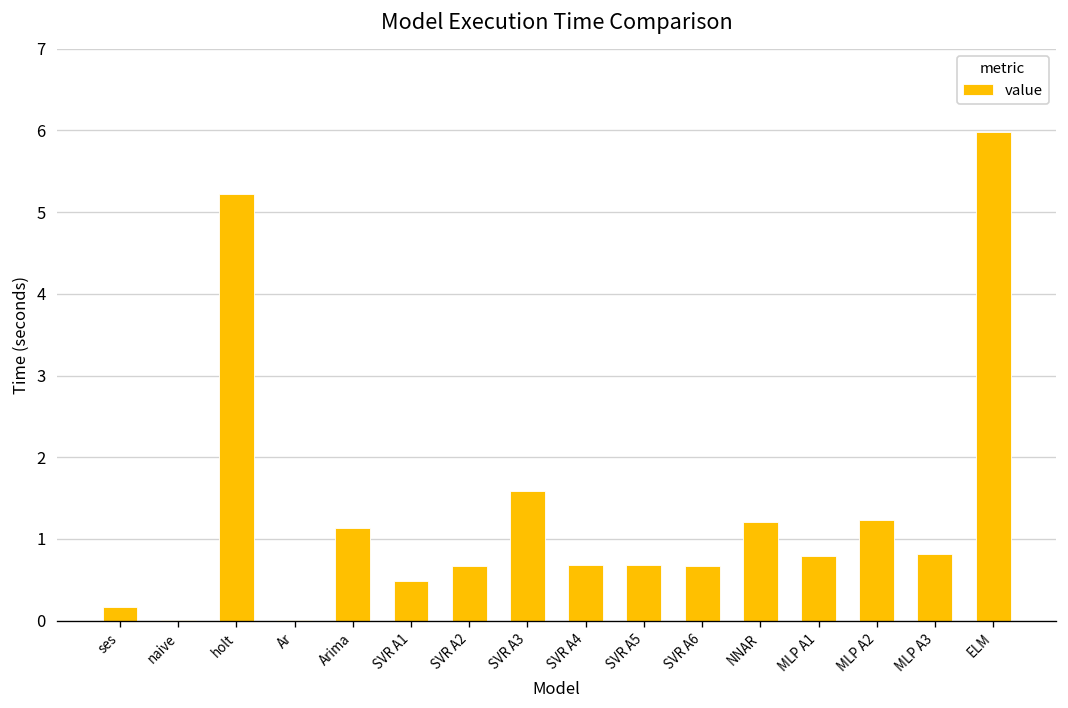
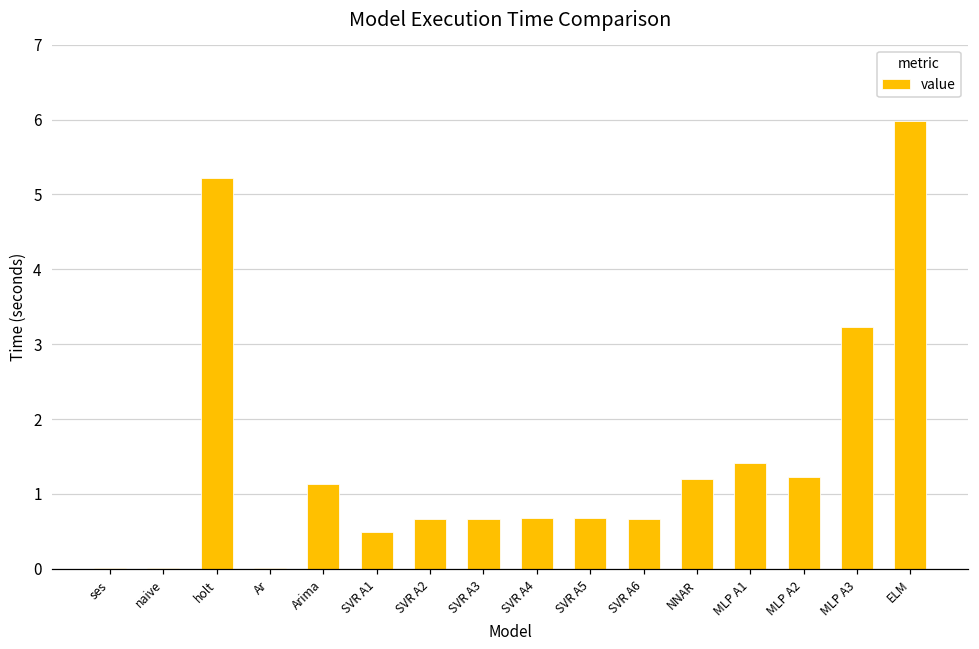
  {
-   "ses": 0.2,
+   "ses": 0.0,
    "holt": 5.2,
    "Arima": 1.1,
    "SVR A1": 0.5,
    "SVR A2": 0.7,
-   "SVR A3": 1.6,
+   "SVR A3": 0.7,
    "SVR A4": 0.7,
    "SVR A5": 0.7,
    "SVR A6": 0.7,
    "NNAR": 1.2,
-   "MLP A1": 0.8,
+   "MLP A1": 1.4,
    "MLP A2": 1.2,
-   "MLP A3": 0.8,
+   "MLP A3": 3.2,
    "ELM": 6.0
  }
